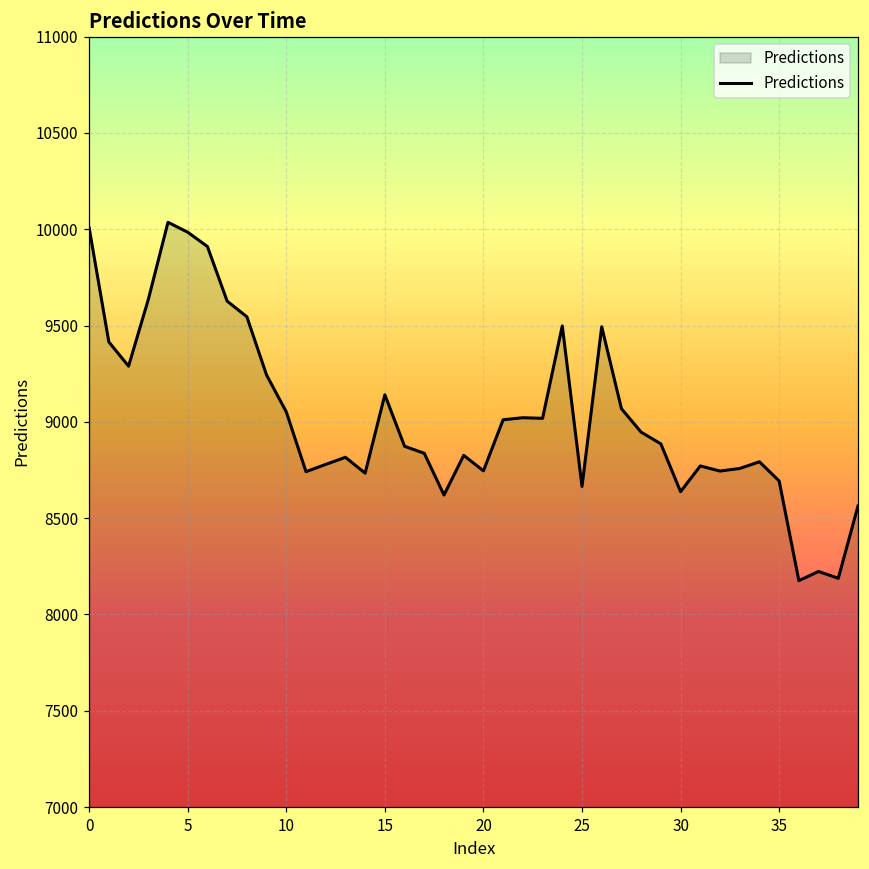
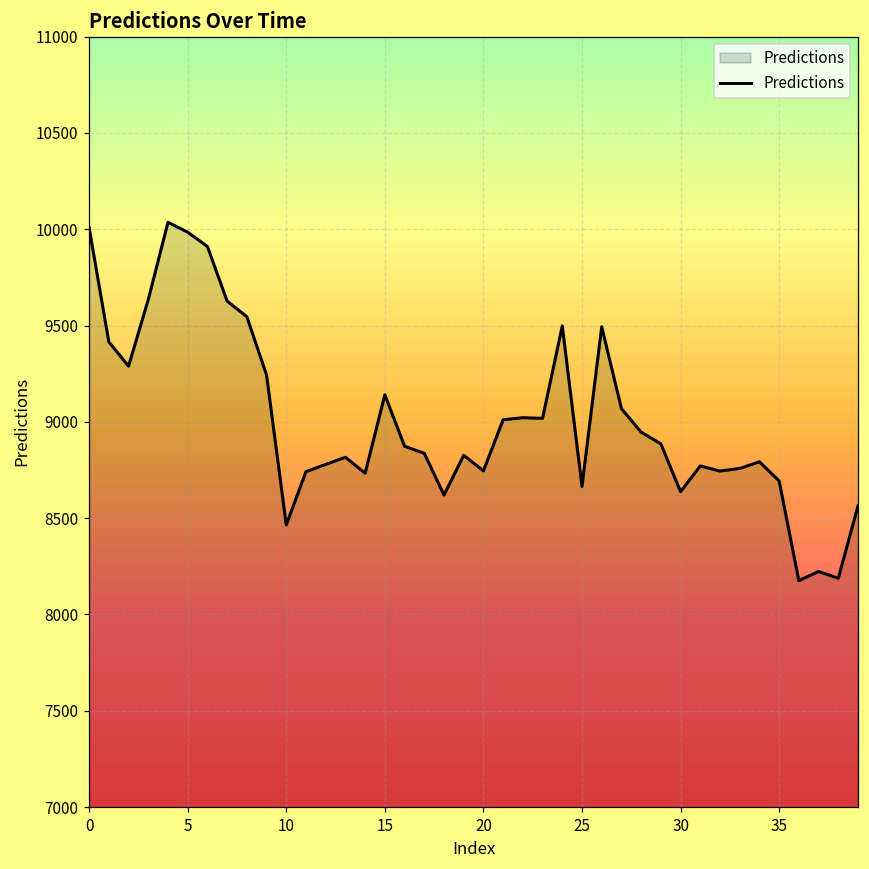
  {
    "0": 10010,
    "5": 9980,
-   "10": 9050,
+   "10": 8460,
    "15": 9140,
    "20": 8750,
    "25": 8660,
    "30": 8640,
    "35": 8690
  }
